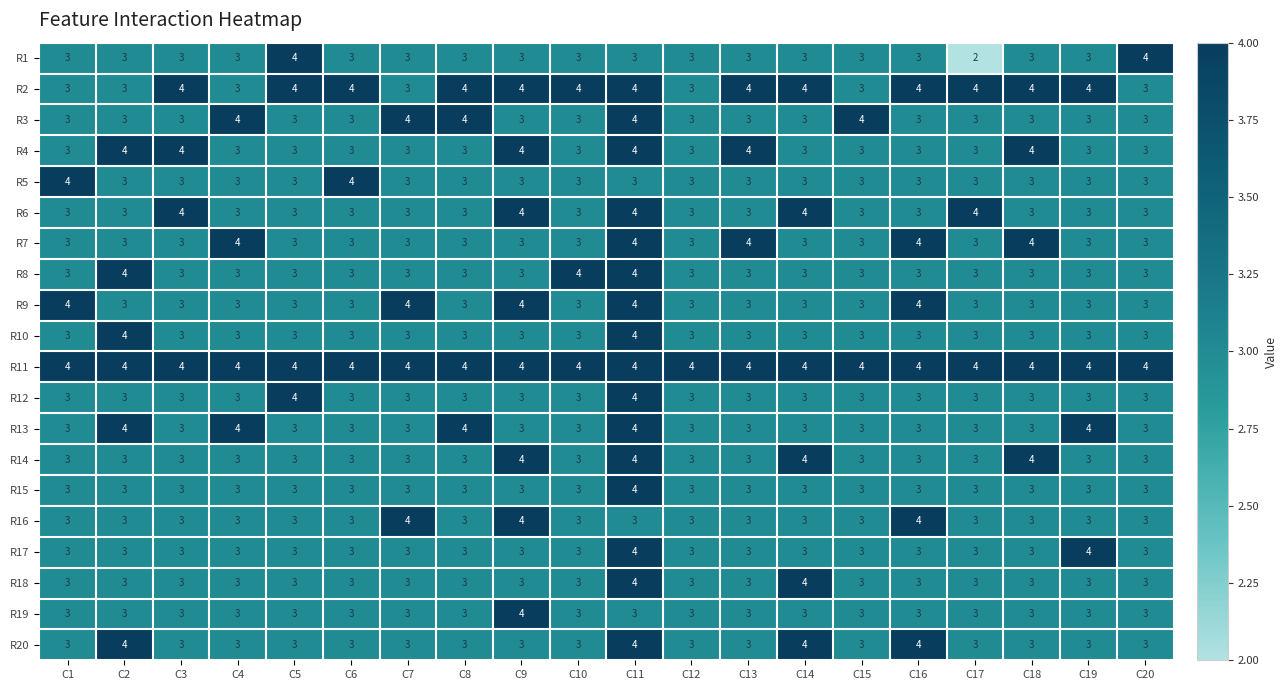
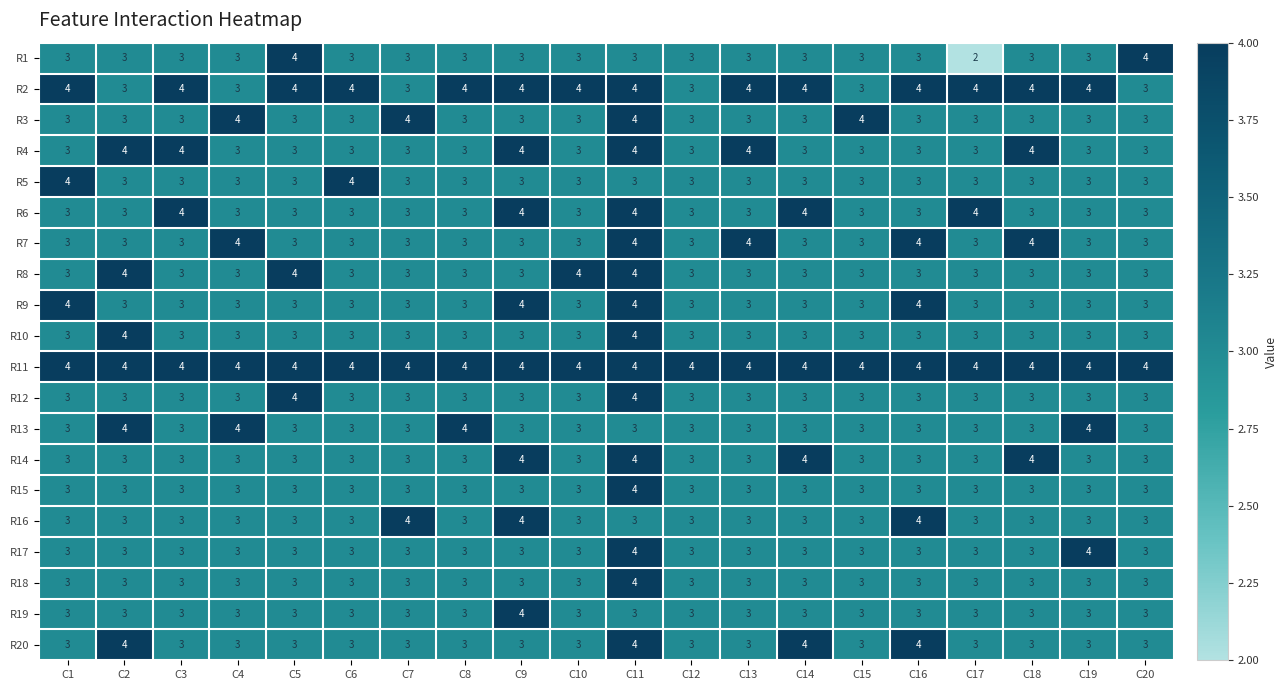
  {
    "R2": {
-     "C1": 3,
+     "C1": 4,
      "C2": 3,
      "C3": 4,
      "C4": 3,
      "C5": 4,
      "C6": 4,
      "C7": 3,
      "C8": 4,
      "C9": 4,
      "C10": 4,
      "C11": 4,
      "C12": 3,
      "C13": 4,
      "C14": 4,
      "C15": 3,
      "C16": 4,
      "C17": 4,
      "C18": 4,
      "C19": 4,
      "C20": 3
    },
    "R3": {
      "C1": 3,
      "C2": 3,
      "C3": 3,
      "C4": 4,
      "C5": 3,
      "C6": 3,
      "C7": 4,
-     "C8": 4,
+     "C8": 3,
      "C9": 3,
      "C10": 3,
      "C11": 4,
      "C12": 3,
      "C13": 3,
      "C14": 3,
      "C15": 4,
      "C16": 3,
      "C17": 3,
      "C18": 3,
      "C19": 3,
      "C20": 3
    },
    "R8": {
      "C1": 3,
      "C2": 4,
      "C3": 3,
      "C4": 3,
-     "C5": 3,
+     "C5": 4,
      "C6": 3,
      "C7": 3,
      "C8": 3,
      "C9": 3,
      "C10": 4,
      "C11": 4,
      "C12": 3,
      "C13": 3,
      "C14": 3,
      "C15": 3,
      "C16": 3,
      "C17": 3,
      "C18": 3,
      "C19": 3,
      "C20": 3
    },
    "R9": {
      "C1": 4,
      "C2": 3,
      "C3": 3,
      "C4": 3,
      "C5": 3,
      "C6": 3,
-     "C7": 4,
+     "C7": 3,
      "C8": 3,
      "C9": 4,
      "C10": 3,
      "C11": 4,
      "C12": 3,
      "C13": 3,
      "C14": 3,
      "C15": 3,
      "C16": 4,
      "C17": 3,
      "C18": 3,
      "C19": 3,
      "C20": 3
    },
    "R13": {
      "C1": 3,
      "C2": 4,
      "C3": 3,
      "C4": 4,
      "C5": 3,
      "C6": 3,
      "C7": 3,
      "C8": 4,
      "C9": 3,
      "C10": 3,
-     "C11": 4,
+     "C11": 3,
      "C12": 3,
      "C13": 3,
      "C14": 3,
      "C15": 3,
      "C16": 3,
      "C17": 3,
      "C18": 3,
      "C19": 4,
      "C20": 3
    },
    "R18": {
      "C1": 3,
      "C2": 3,
      "C3": 3,
      "C4": 3,
      "C5": 3,
      "C6": 3,
      "C7": 3,
      "C8": 3,
      "C9": 3,
      "C10": 3,
      "C11": 4,
      "C12": 3,
      "C13": 3,
-     "C14": 4,
+     "C14": 3,
      "C15": 3,
      "C16": 3,
      "C17": 3,
      "C18": 3,
      "C19": 3,
      "C20": 3
    }
  }
